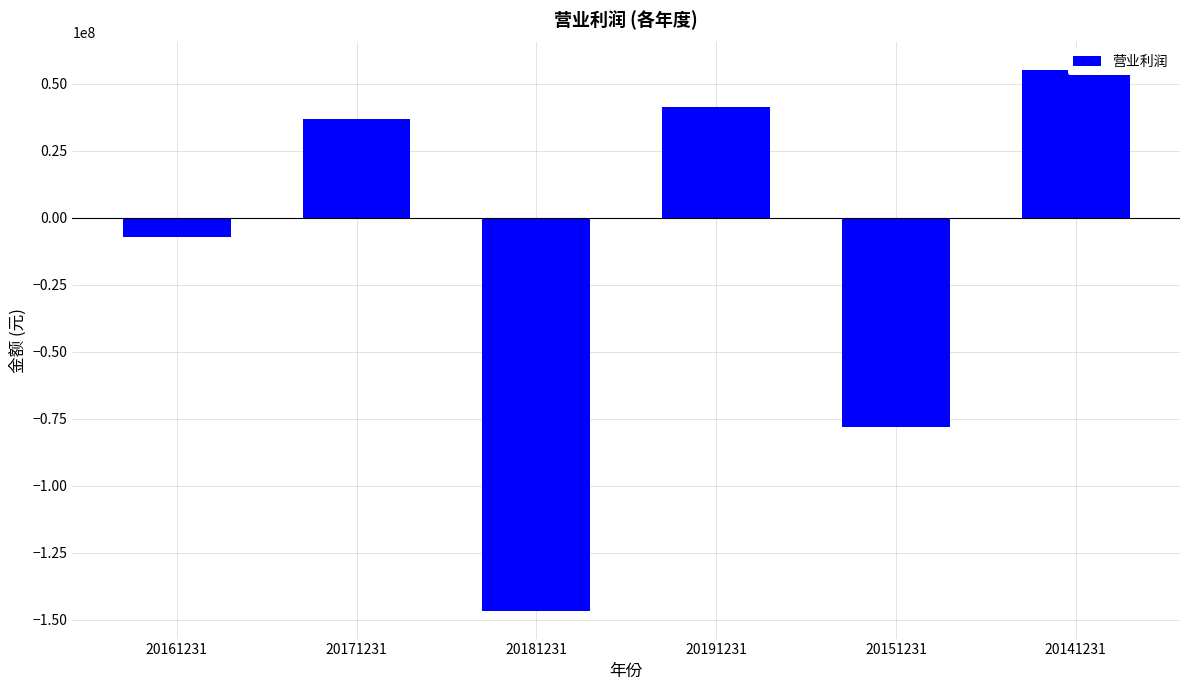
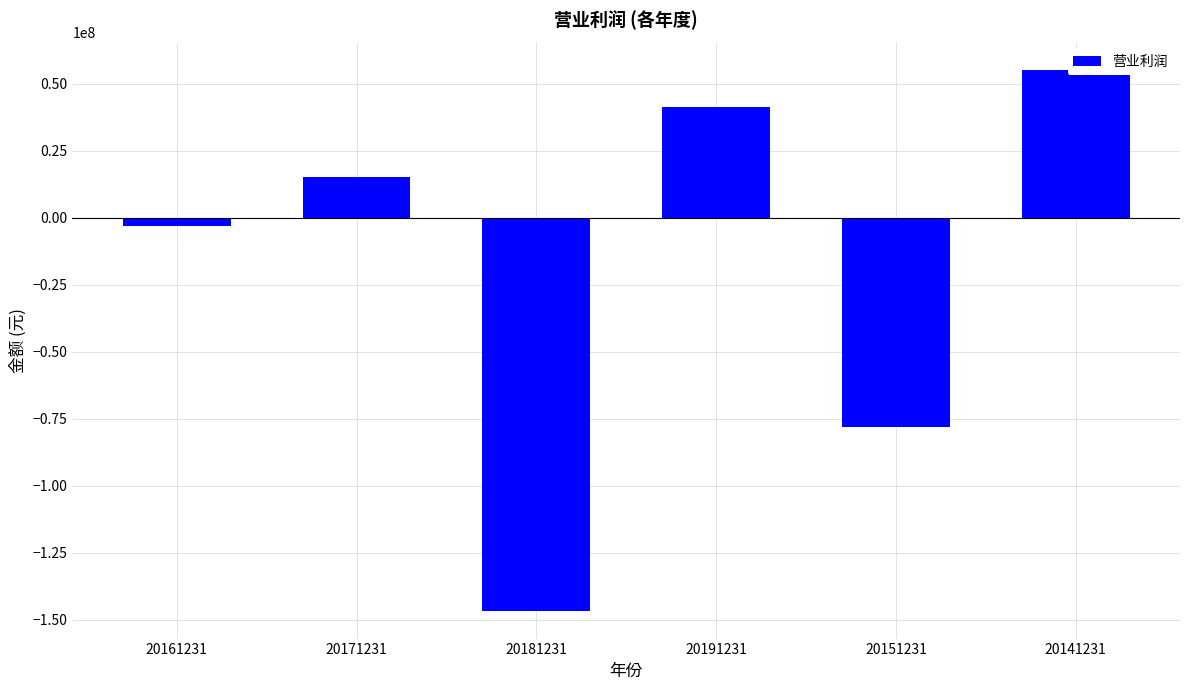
  {
-   "20161231": -7000000,
-   "20171231": 37000000,
+   "20161231": -3000000,
+   "20171231": 15000000,
    "20181231": -147000000,
    "20191231": 41000000,
    "20151231": -78000000
  }
